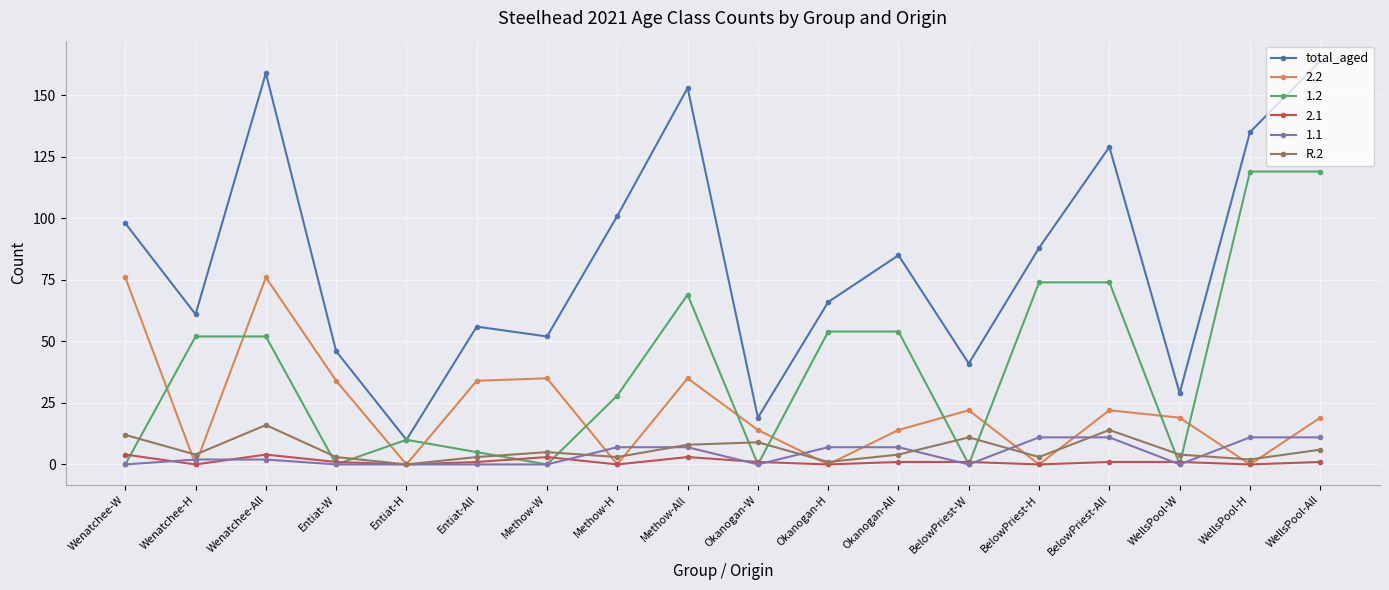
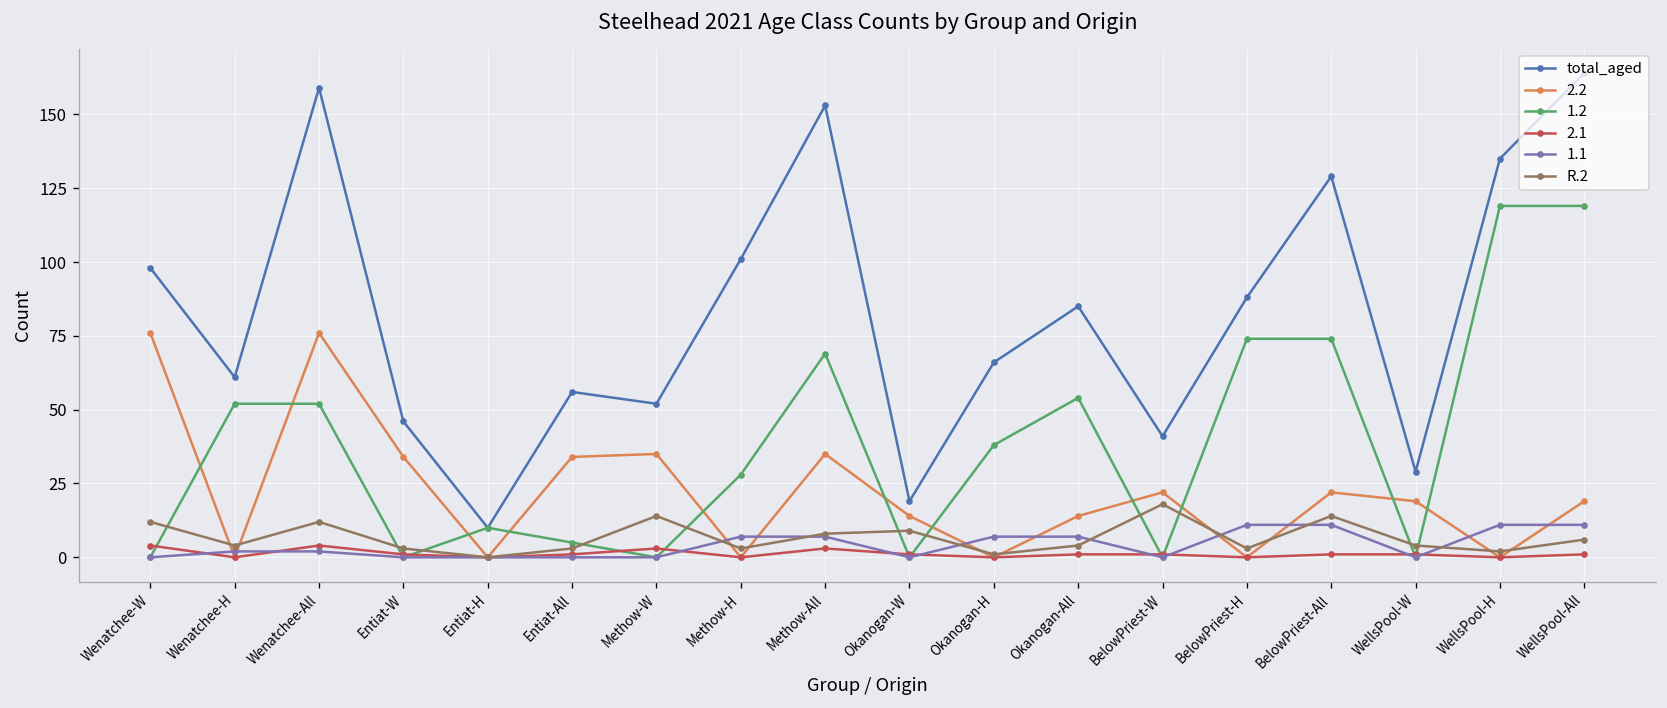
  {
    "1.2": {
      "Wenatchee-H": 52,
      "Wenatchee-All": 52,
      "Entiat-All": 5,
      "Methow-H": 28,
      "Methow-All": 69,
-     "Okanogan-H": 54,
+     "Okanogan-H": 38,
      "Okanogan-All": 54,
      "BelowPriest-H": 74,
      "BelowPriest-All": 74,
      "WellsPool-H": 119,
      "WellsPool-All": 119
    },
    "R.2": {
      "Wenatchee-W": 12,
      "Wenatchee-H": 4,
-     "Wenatchee-All": 16,
+     "Wenatchee-All": 12,
      "Entiat-W": 3,
      "Entiat-All": 3,
-     "Methow-W": 5,
+     "Methow-W": 14,
      "Methow-H": 3,
      "Okanogan-W": 9,
      "Okanogan-All": 4,
-     "BelowPriest-W": 11,
+     "BelowPriest-W": 18,
      "BelowPriest-H": 3,
      "BelowPriest-All": 14,
      "WellsPool-W": 4,
      "WellsPool-H": 2,
      "WellsPool-All": 6
    }
  }
